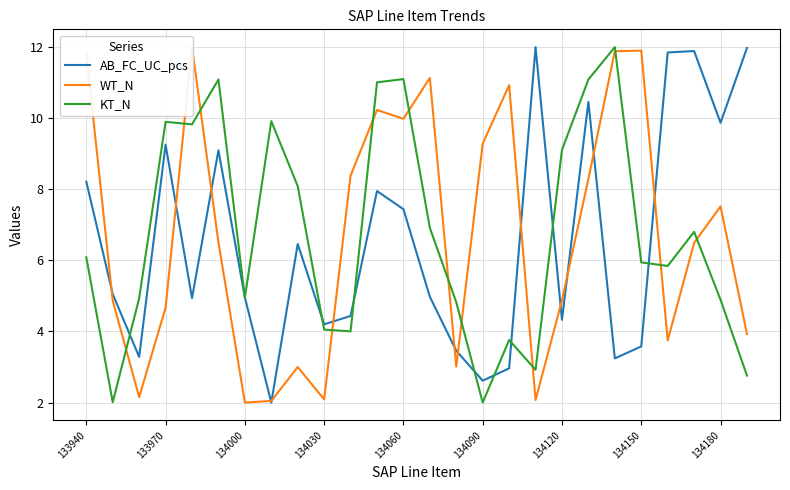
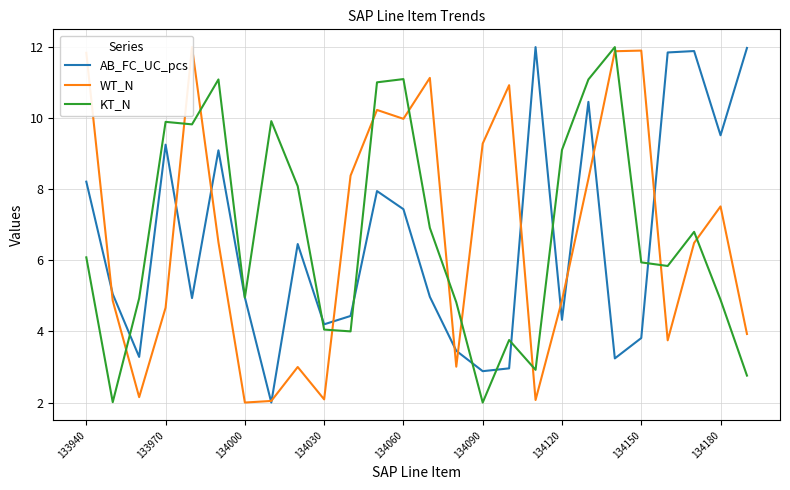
  {
    "AB_FC_UC_pcs": {
      "133940": 8.2,
      "133970": 9.3,
      "134030": 4.2,
      "134060": 7.4,
-     "134090": 2.6,
+     "134090": 2.9,
      "134120": 4.3,
-     "134150": 3.6,
-     "134180": 9.9
+     "134150": 3.8,
+     "134180": 9.5
    },
    "WT_N": {
      "133970": 4.7,
      "134000": 2.0,
      "134030": 2.1,
      "134060": 10.0,
      "134090": 9.3,
      "134120": 4.9,
      "134150": 11.9,
      "134180": 7.5
    },
    "KT_N": {
      "133940": 6.1,
      "133970": 9.9,
      "134030": 4.1,
      "134060": 11.1,
      "134090": 2.0,
      "134120": 9.1,
      "134150": 5.9,
      "134180": 4.9
    }
  }
